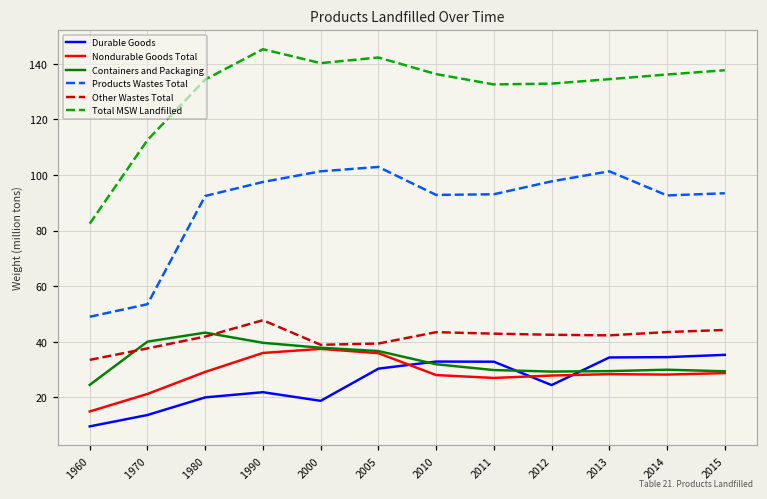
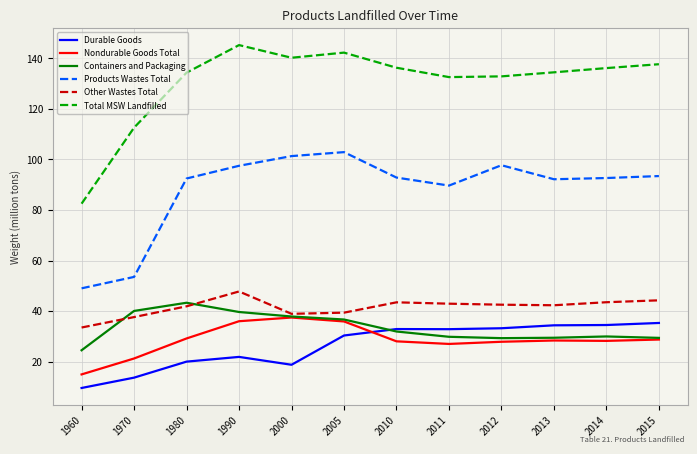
  {
    "Durable Goods": {
      "1960": 10,
      "1970": 14,
      "1980": 20,
      "1990": 22,
      "2000": 19,
      "2005": 30,
      "2011": 33,
-     "2012": 24,
+     "2012": 33,
      "2013": 34,
      "2014": 34,
      "2015": 35
    },
    "Products Wastes Total": {
      "1960": 49,
      "1970": 54,
      "1980": 92,
      "1990": 98,
      "2000": 101,
      "2005": 103,
      "2010": 93,
-     "2011": 93,
+     "2011": 90,
      "2012": 98,
-     "2013": 101,
+     "2013": 92,
      "2014": 93,
      "2015": 93
    }
  }
